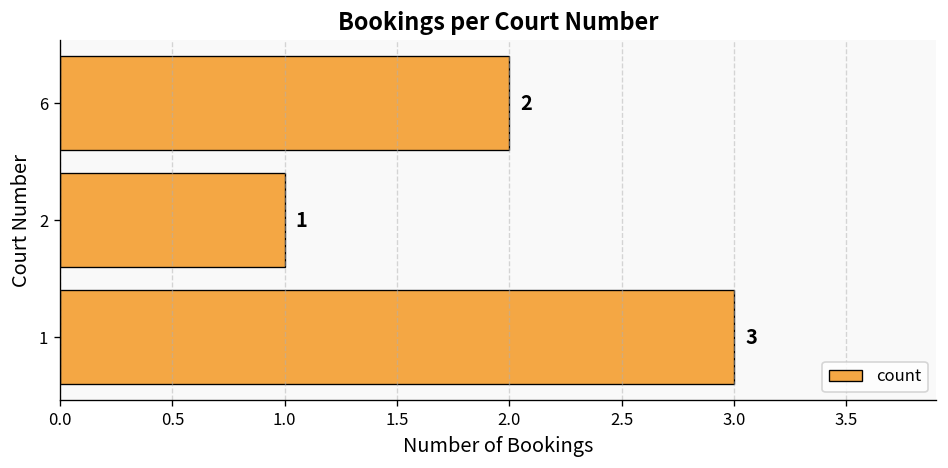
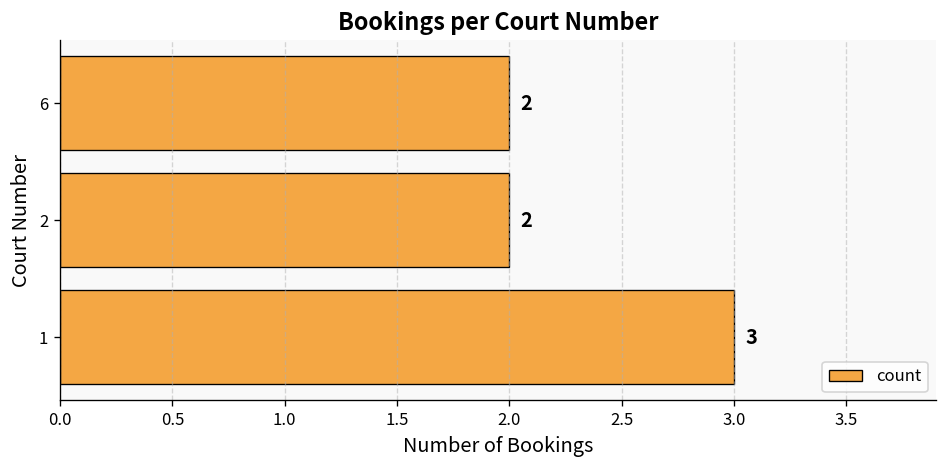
  {
    "6": 2,
-   "2": 1,
+   "2": 2,
    "1": 3
  }
